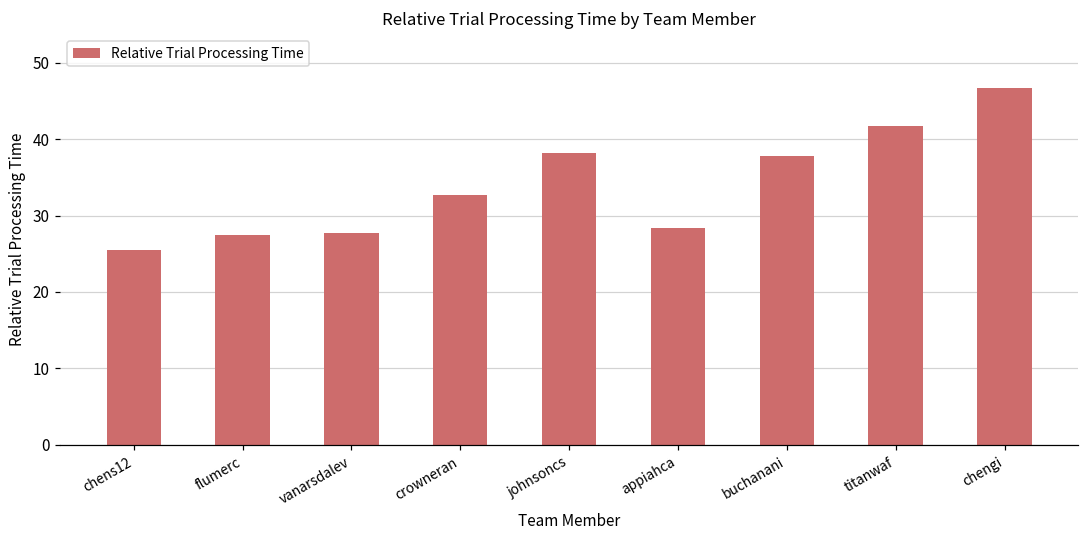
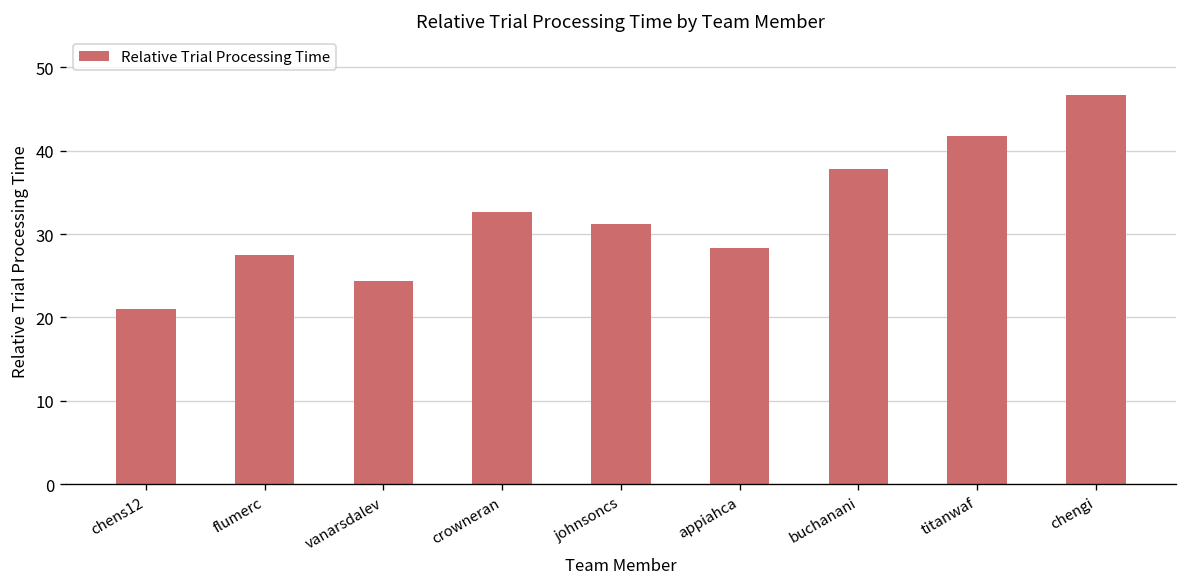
  {
-   "chens12": 26,
+   "chens12": 21,
    "flumerc": 28,
-   "vanarsdalev": 28,
+   "vanarsdalev": 24,
    "crowneran": 33,
-   "johnsoncs": 38,
+   "johnsoncs": 31,
    "appiahca": 28,
    "buchanani": 38,
    "titanwaf": 42,
    "chengi": 47
  }
